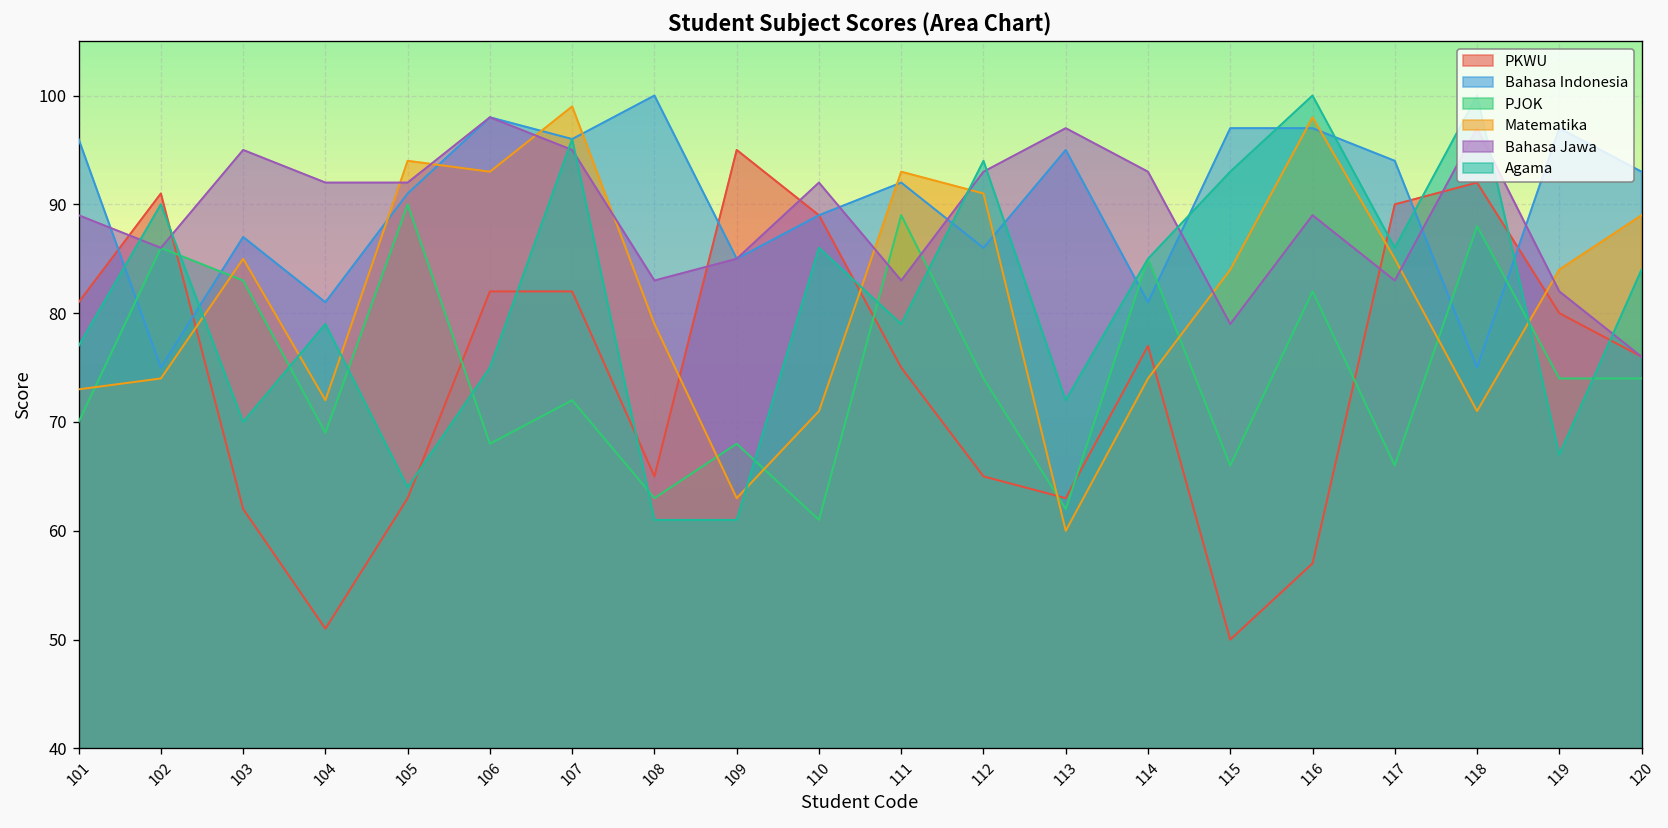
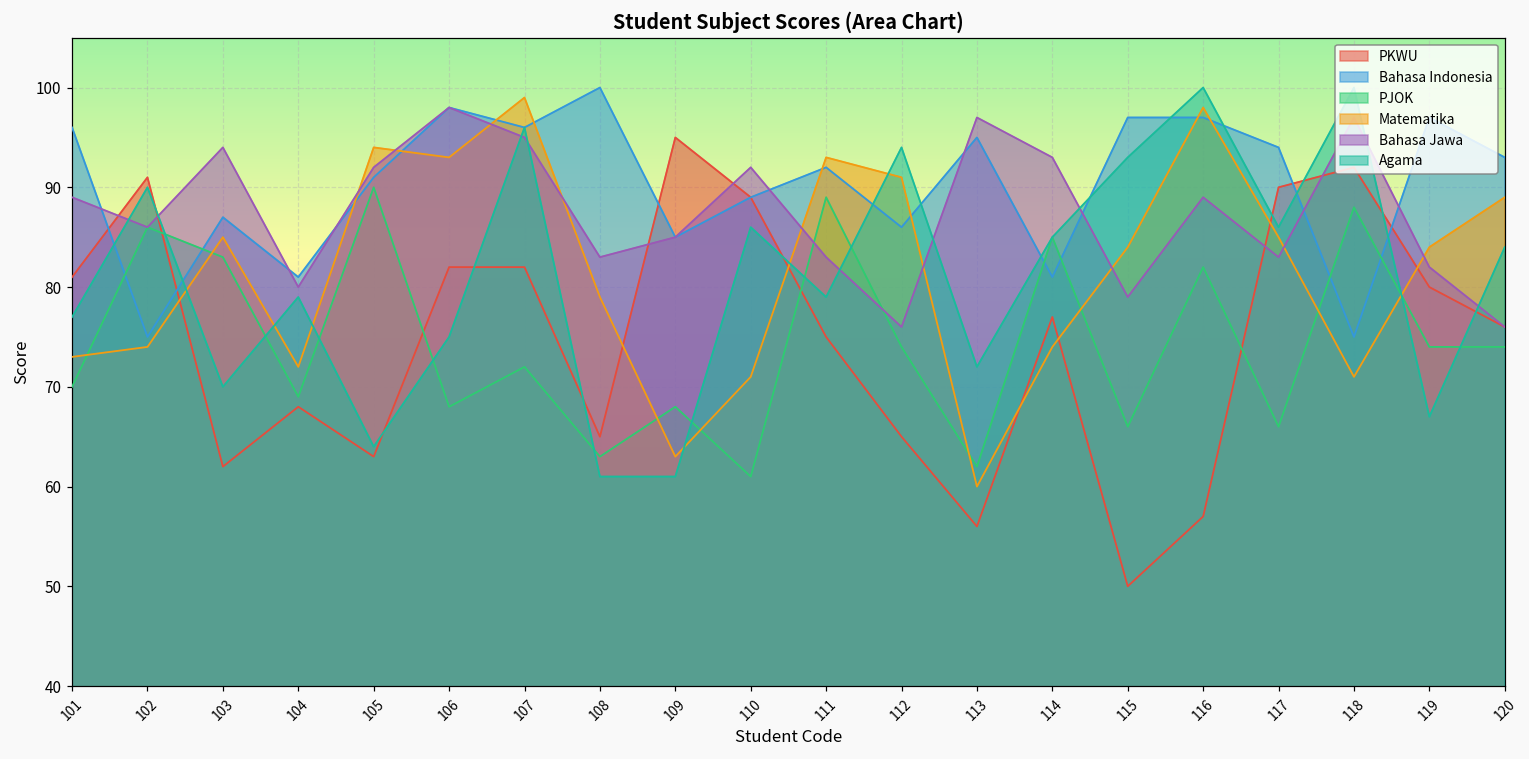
  {
    "PKWU": {
      "101": 81,
      "102": 91,
      "103": 62,
-     "104": 51,
+     "104": 68,
      "105": 63,
      "106": 82,
      "107": 82,
      "108": 65,
      "109": 95,
      "111": 75,
      "112": 65,
-     "113": 63,
+     "113": 56,
      "114": 77,
      "115": 50,
      "116": 57,
      "117": 90,
      "119": 80
    },
    "Bahasa Indonesia": {
      "101": 96,
      "102": 75,
      "103": 87,
      "104": 81,
      "105": 91,
      "108": 100,
      "111": 92,
      "112": 86,
      "113": 95,
      "114": 81,
      "115": 97,
      "116": 97,
      "117": 94,
      "118": 75,
      "120": 93
    },
    "Matematika": {
      "101": 73,
      "102": 74,
      "103": 85,
      "104": 72,
      "105": 94,
      "106": 93,
      "107": 99,
      "108": 79,
      "109": 63,
      "110": 71,
      "111": 93,
      "112": 91,
      "113": 60,
      "114": 74,
      "115": 84,
      "116": 98,
      "117": 85,
      "118": 71,
      "119": 84,
      "120": 89
    },
    "Bahasa Jawa": {
      "101": 89,
-     "103": 95,
-     "104": 92,
+     "103": 94,
+     "104": 80,
      "105": 92,
      "107": 95,
      "108": 83,
      "110": 92,
      "111": 83,
-     "112": 93,
+     "112": 76,
      "113": 97,
      "114": 93,
      "115": 79,
      "116": 89,
      "117": 83,
      "119": 82
    }
  }
